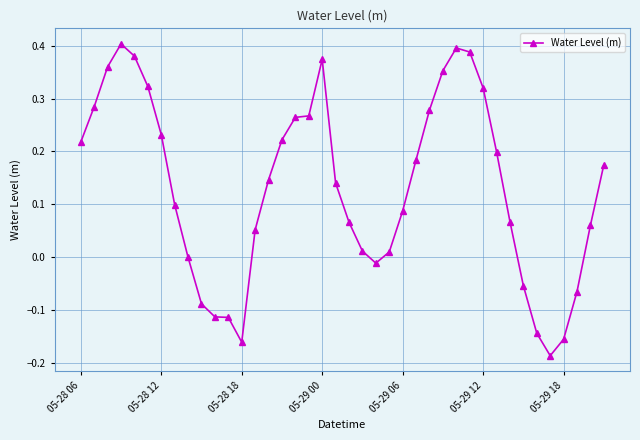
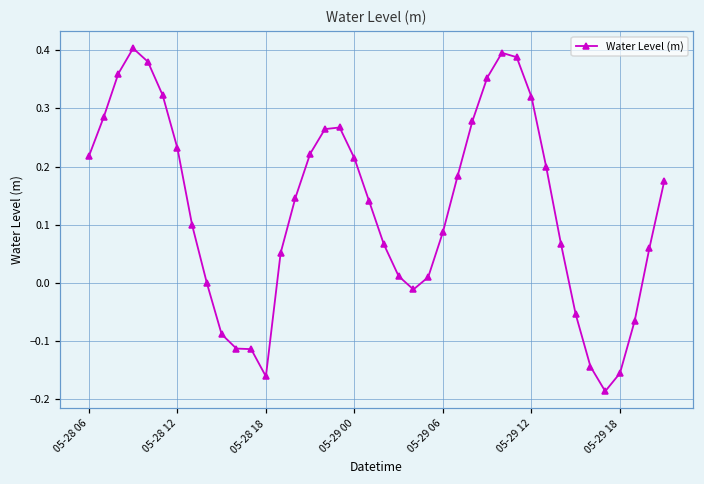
  {
    "05-28 06": 0.22,
    "05-28 12": 0.23,
    "05-28 18": -0.16,
-   "05-29 00": 0.37,
+   "05-29 00": 0.21,
    "05-29 06": 0.09,
    "05-29 12": 0.32,
    "05-29 18": -0.16
  }
